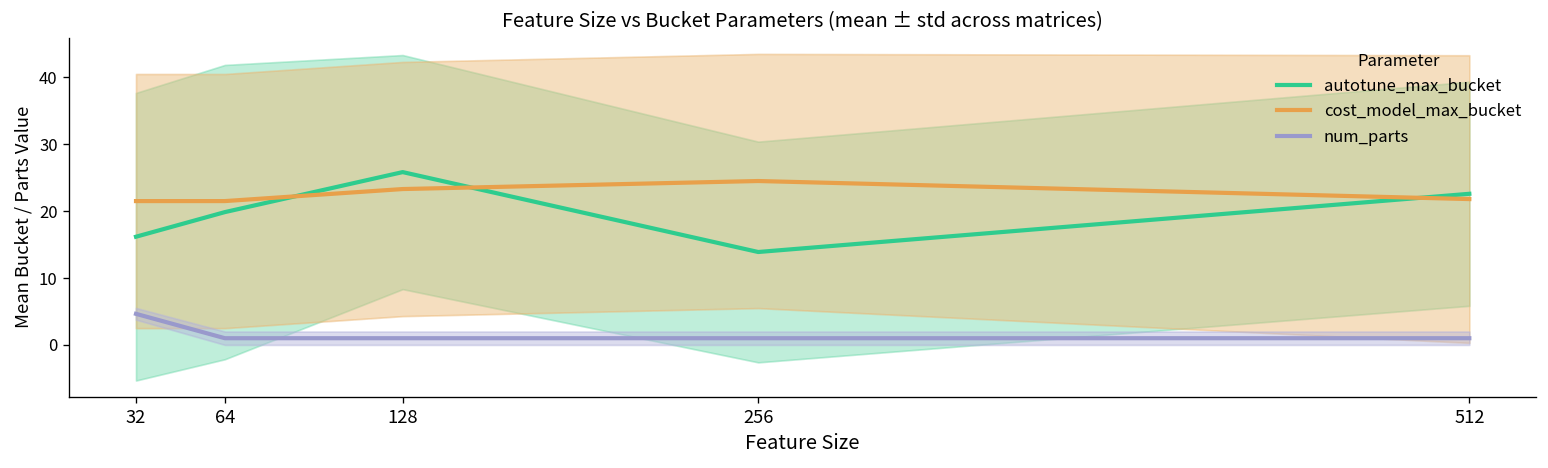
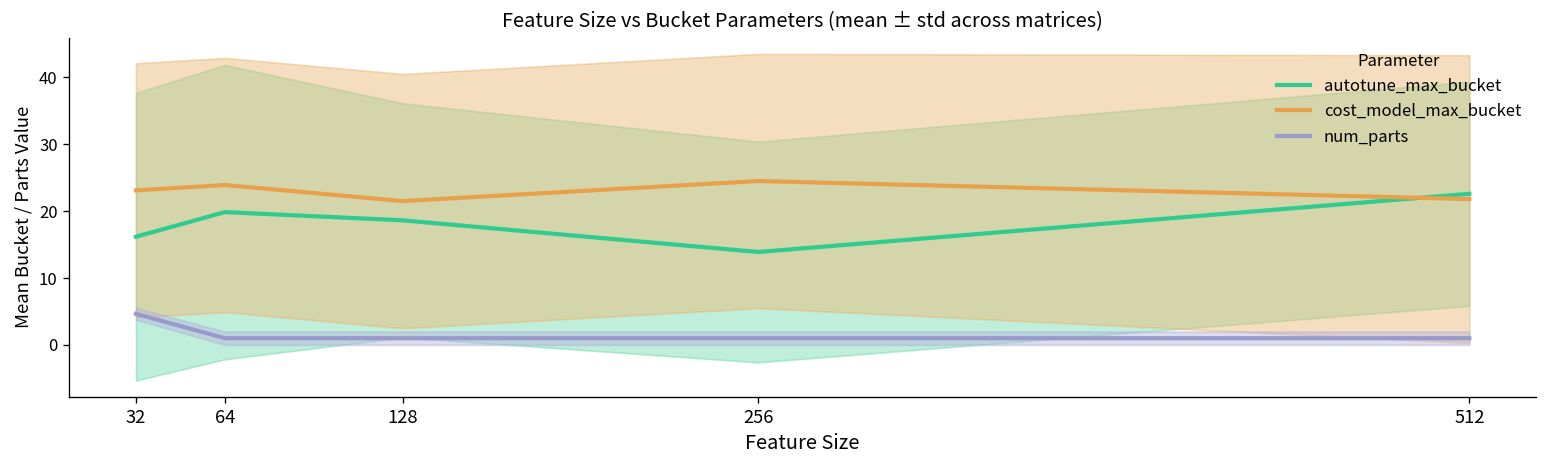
  {
    "autotune_max_bucket": {
      "32": 16,
      "64": 20,
-     "128": 26,
+     "128": 19,
      "256": 14,
      "512": 23
    },
    "cost_model_max_bucket": {
-     "32": 22,
-     "64": 22,
-     "128": 23,
+     "32": 23,
+     "64": 24,
+     "128": 22,
      "256": 25,
      "512": 22
    },
    "num_parts": {
      "32": 5,
      "64": 1,
      "128": 1,
      "256": 1,
      "512": 1
    }
  }
